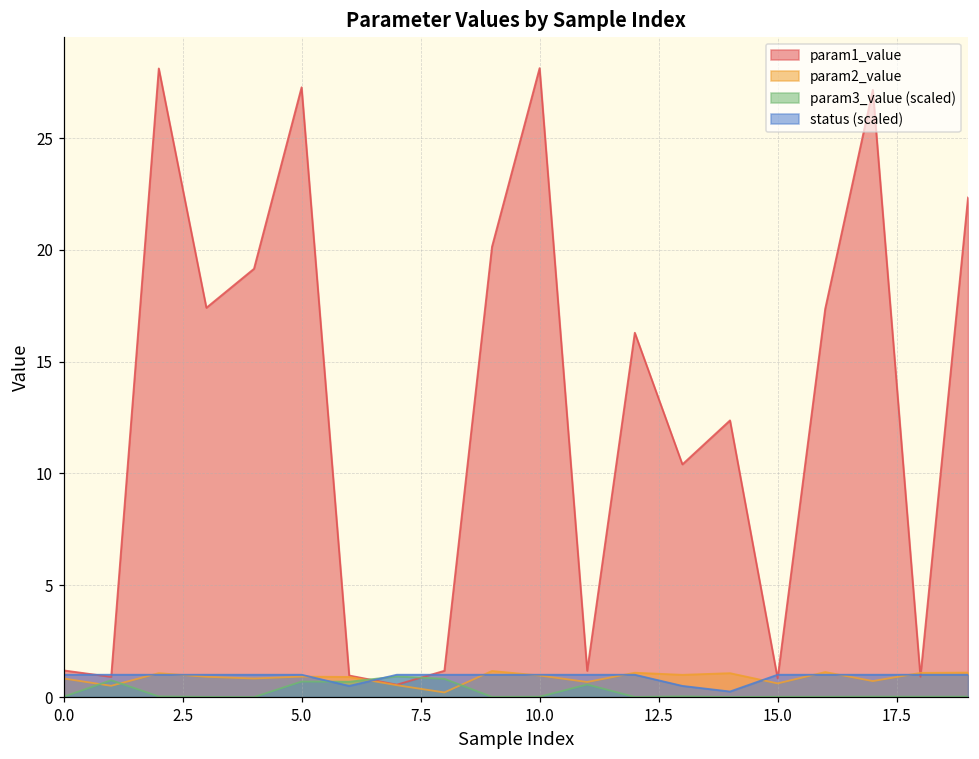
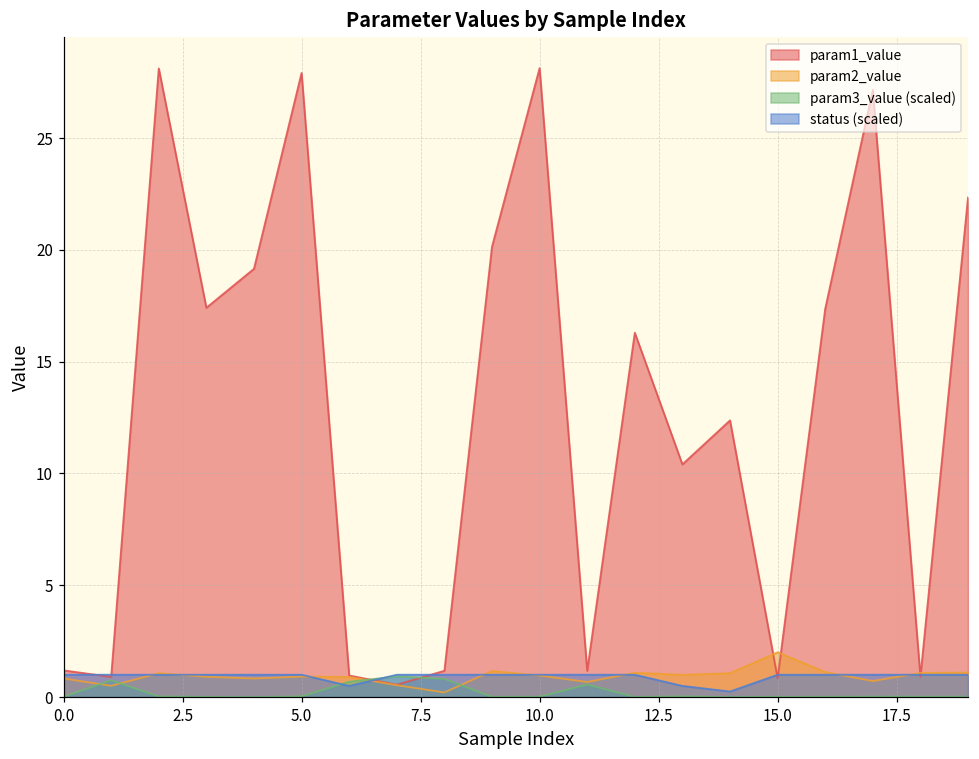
  {
    "param1_value": {
      "0.0": 1.2,
-     "5.0": 27.3,
+     "5.0": 27.9,
      "10.0": 28.1,
      "15.0": 0.8
    },
    "param2_value": {
      "0.0": 0.8,
-     "15.0": 0.6
+     "15.0": 2.0
    },
    "param3_value (scaled)": {
      "0.0": 0.0,
-     "5.0": 0.7,
+     "5.0": 0.0,
      "10.0": 0.0,
      "15.0": 0.0
    },
    "status (scaled)": {
      "0.0": 1.0,
      "15.0": 1.0
    }
  }
